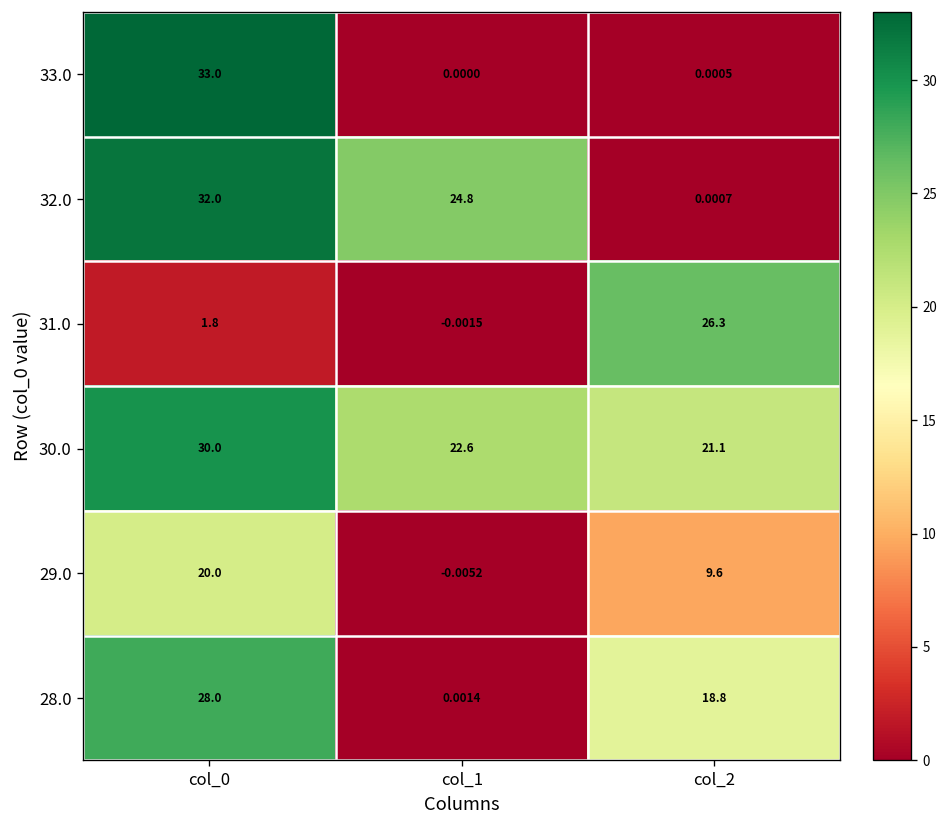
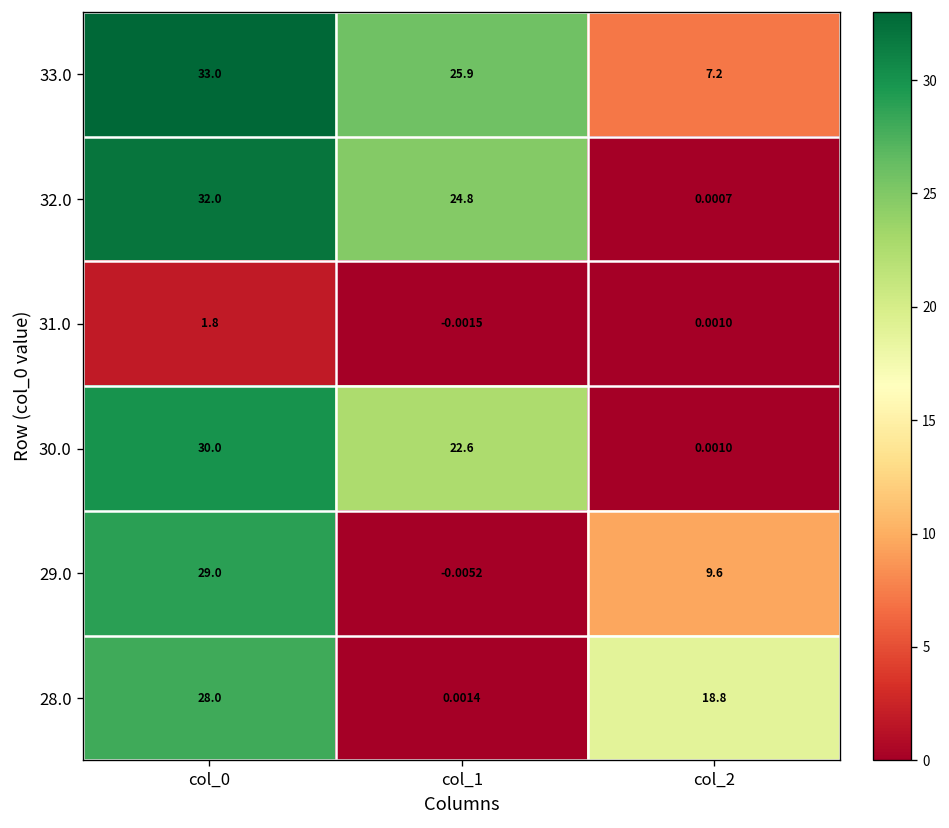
  {
    "33.0": {
      "col_0": 33.0,
-     "col_1": 0.0000,
-     "col_2": 0.0005
+     "col_1": 25.9,
+     "col_2": 7.2
    },
    "32.0": {
      "col_0": 32.0,
      "col_1": 24.8,
      "col_2": 0.0007
    },
    "31.0": {
      "col_0": 1.8,
      "col_1": -0.0015,
-     "col_2": 26.3
+     "col_2": 0.0010
    },
    "30.0": {
      "col_0": 30.0,
      "col_1": 22.6,
-     "col_2": 21.1
+     "col_2": 0.0010
    },
    "29.0": {
-     "col_0": 20.0,
+     "col_0": 29.0,
      "col_1": -0.0052,
      "col_2": 9.6
    },
    "28.0": {
      "col_0": 28.0,
      "col_1": 0.0014,
      "col_2": 18.8
    }
  }
